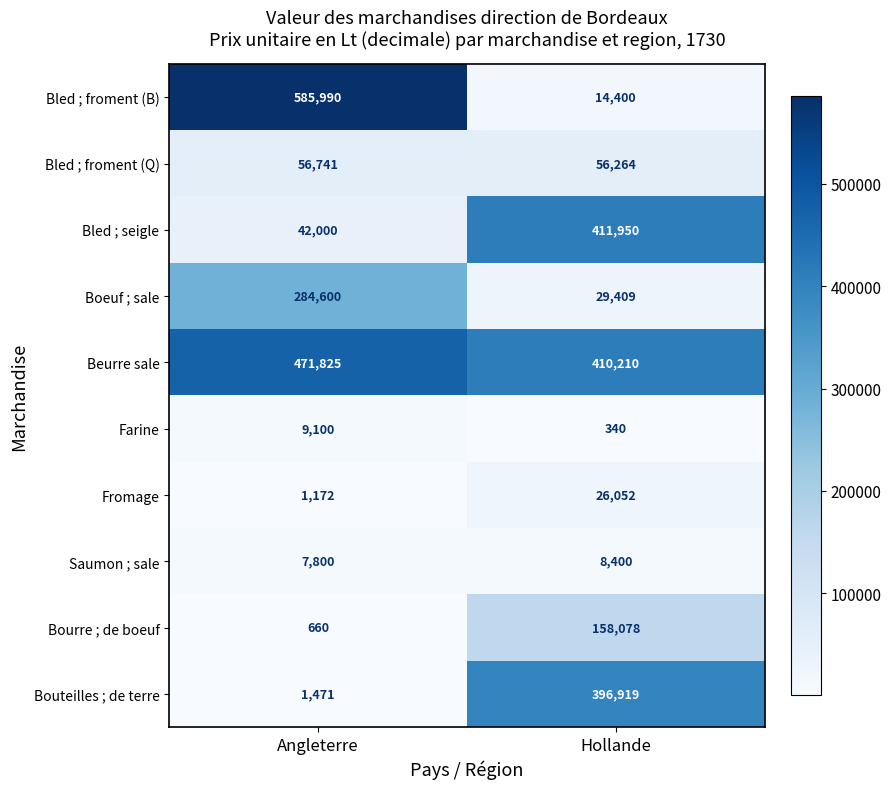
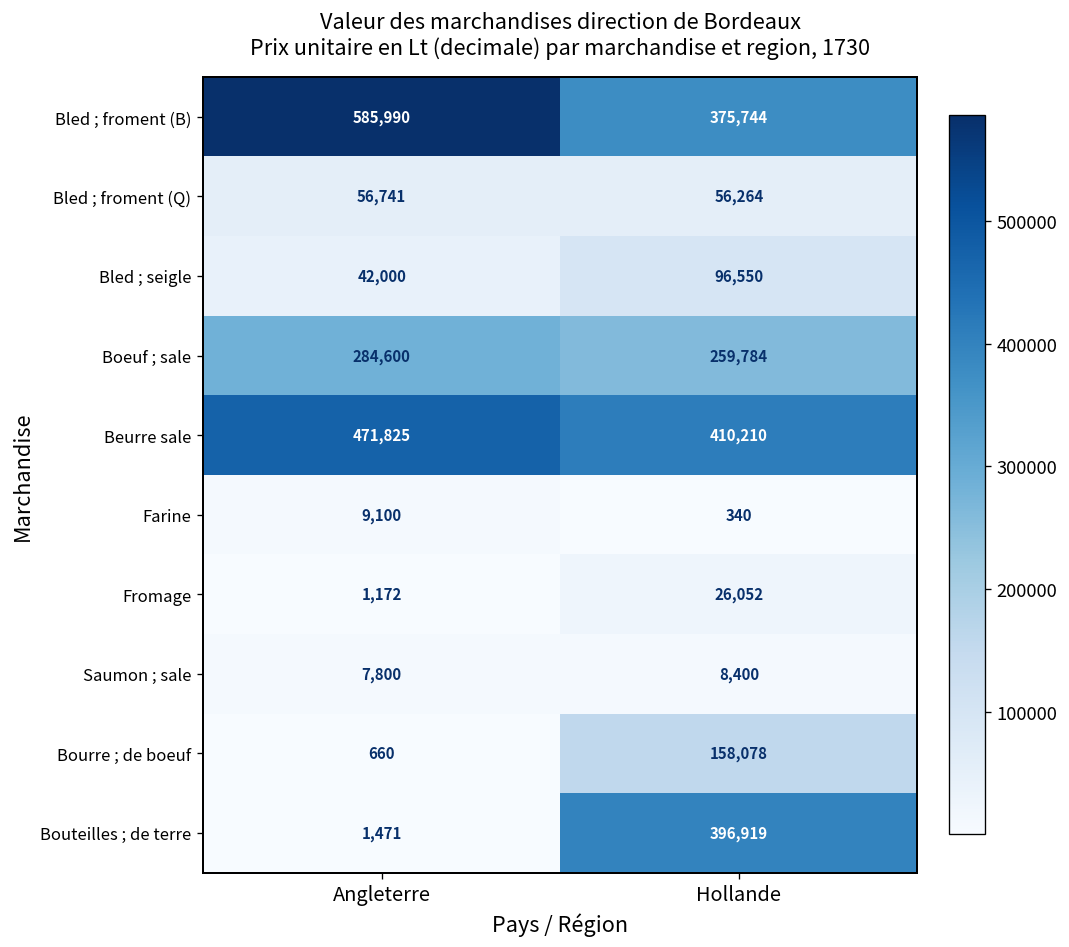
  {
    "Bled ; froment (B)": {
      "Angleterre": "585,990",
-     "Hollande": "14,400"
+     "Hollande": "375,744"
    },
    "Bled ; froment (Q)": {
      "Angleterre": "56,741",
      "Hollande": "56,264"
    },
    "Bled ; seigle": {
      "Angleterre": "42,000",
-     "Hollande": "411,950"
+     "Hollande": "96,550"
    },
    "Boeuf ; sale": {
      "Angleterre": "284,600",
-     "Hollande": "29,409"
+     "Hollande": "259,784"
    },
    "Beurre sale": {
      "Angleterre": "471,825",
      "Hollande": "410,210"
    },
    "Farine": {
      "Angleterre": "9,100",
      "Hollande": "340"
    },
    "Fromage": {
      "Angleterre": "1,172",
      "Hollande": "26,052"
    },
    "Saumon ; sale": {
      "Angleterre": "7,800",
      "Hollande": "8,400"
    },
    "Bourre ; de boeuf": {
      "Angleterre": "660",
      "Hollande": "158,078"
    },
    "Bouteilles ; de terre": {
      "Angleterre": "1,471",
      "Hollande": "396,919"
    }
  }
